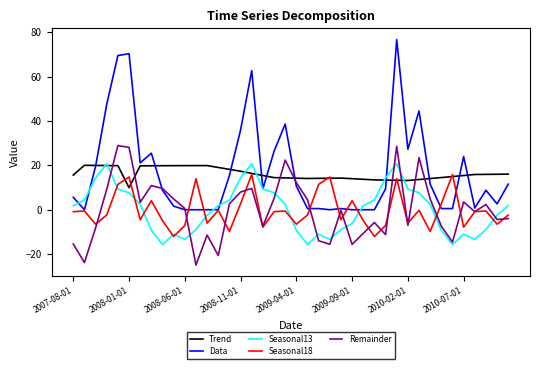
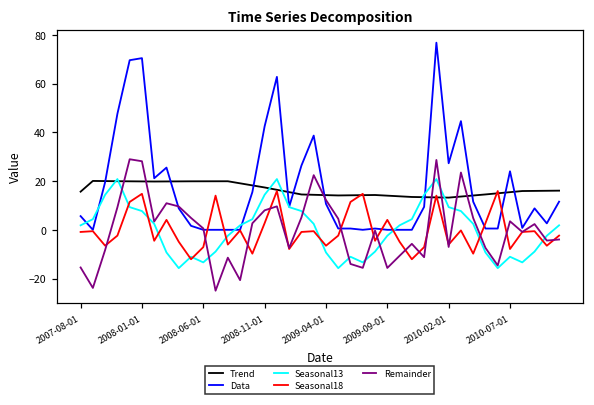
  {
    "Trend": {
      "2007-08-01": 16,
-     "2008-01-01": 10,
+     "2008-01-01": 20,
      "2008-06-01": 20,
      "2008-11-01": 17,
      "2009-04-01": 14,
      "2009-09-01": 14,
      "2010-02-01": 13,
      "2010-07-01": 15
    },
    "Data": {
      "2007-08-01": 6,
      "2008-01-01": 70,
-     "2008-11-01": 36,
+     "2008-11-01": 42,
      "2009-04-01": 11,
      "2009-09-01": 0,
      "2010-02-01": 27,
      "2010-07-01": 24
    },
    "Seasonal13": {
      "2007-08-01": 2,
      "2008-01-01": 8,
      "2008-06-01": -13,
      "2008-11-01": 14,
      "2009-04-01": -9,
-     "2009-09-01": -6,
+     "2009-09-01": -2,
      "2010-02-01": 9,
      "2010-07-01": -11
    },
    "Seasonal18": {
      "2007-08-01": -1,
      "2008-01-01": 15,
      "2008-06-01": -7,
      "2008-11-01": 3,
      "2009-04-01": -7,
      "2009-09-01": 4,
      "2010-07-01": -8
    },
    "Remainder": {
      "2007-08-01": -15,
      "2008-01-01": 28,
      "2008-11-01": 8,
      "2009-04-01": 12,
      "2009-09-01": -16,
      "2010-07-01": 3
    }
  }
